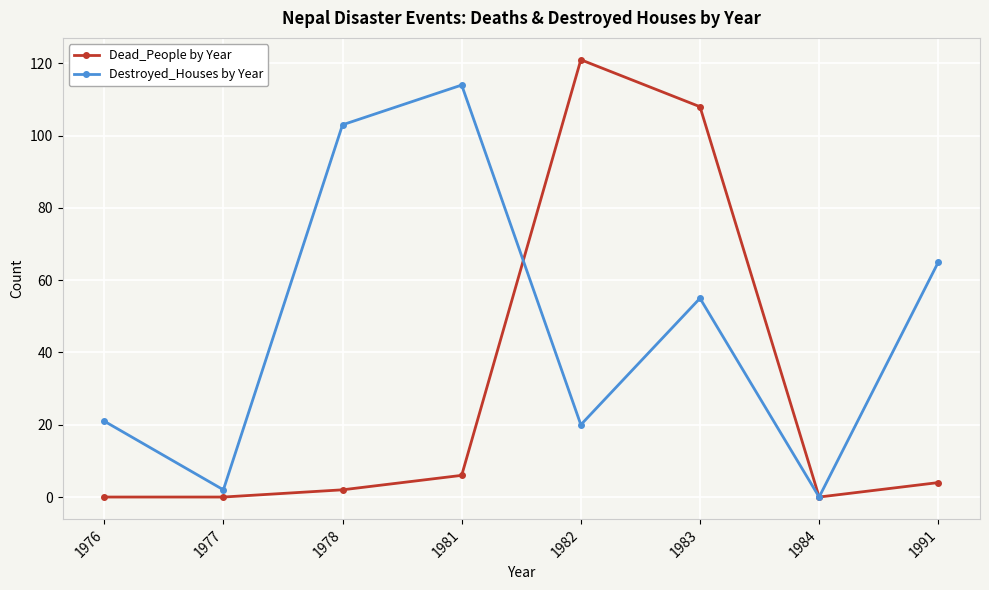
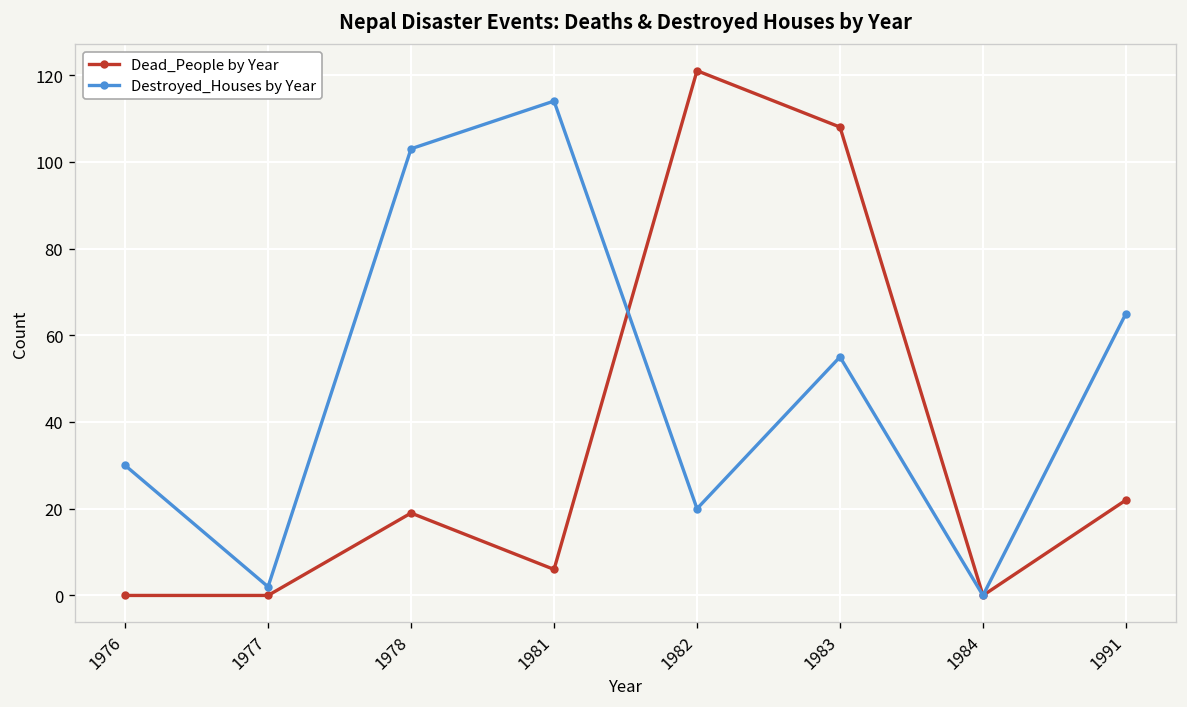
  {
    "Dead_People by Year": {
      "1976": 0,
      "1977": 0,
-     "1978": 2,
+     "1978": 19,
      "1981": 6,
      "1982": 121,
      "1983": 108,
-     "1991": 4
+     "1991": 22
    },
    "Destroyed_Houses by Year": {
-     "1976": 21,
+     "1976": 30,
      "1977": 2,
      "1978": 103,
      "1981": 114,
      "1982": 20,
      "1983": 55,
      "1991": 65
    }
  }
